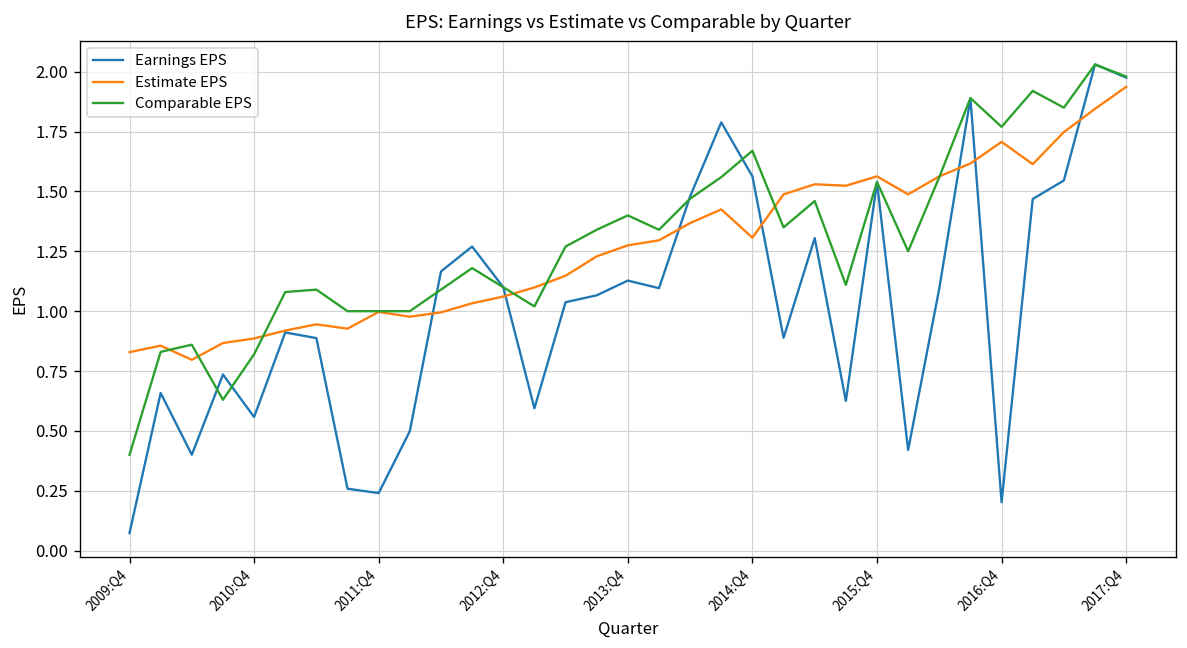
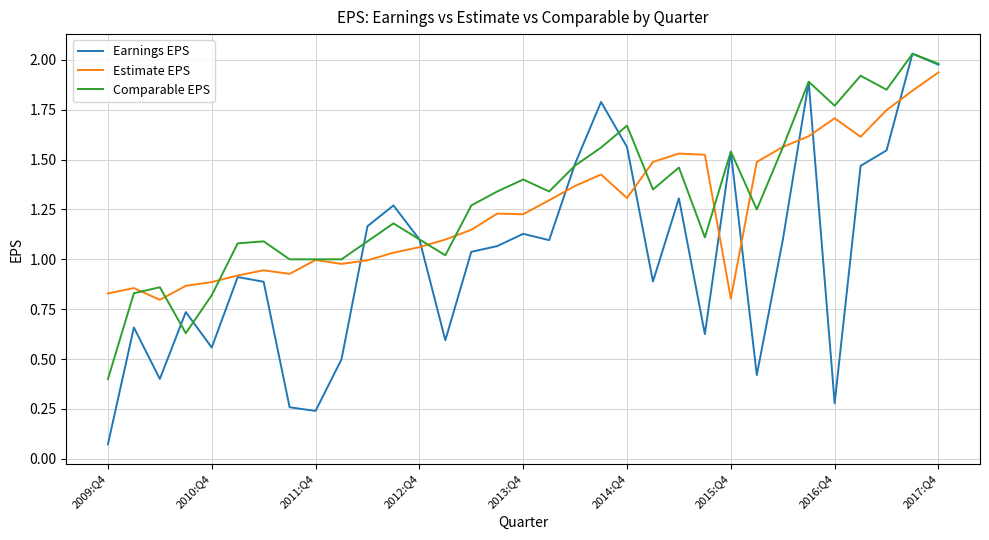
  {
    "Earnings EPS": {
      "2009:Q4": 0.07,
      "2010:Q4": 0.56,
      "2011:Q4": 0.24,
      "2013:Q4": 1.13,
      "2014:Q4": 1.56,
-     "2016:Q4": 0.20
+     "2016:Q4": 0.28
    },
    "Estimate EPS": {
      "2009:Q4": 0.83,
      "2010:Q4": 0.89,
      "2012:Q4": 1.06,
-     "2013:Q4": 1.28,
+     "2013:Q4": 1.23,
      "2014:Q4": 1.31,
-     "2015:Q4": 1.56,
+     "2015:Q4": 0.80,
      "2016:Q4": 1.71,
      "2017:Q4": 1.94
    },
    "Comparable EPS": {
      "2009:Q4": 0.40,
      "2010:Q4": 0.82,
      "2013:Q4": 1.40,
      "2014:Q4": 1.67,
      "2016:Q4": 1.77
    }
  }
